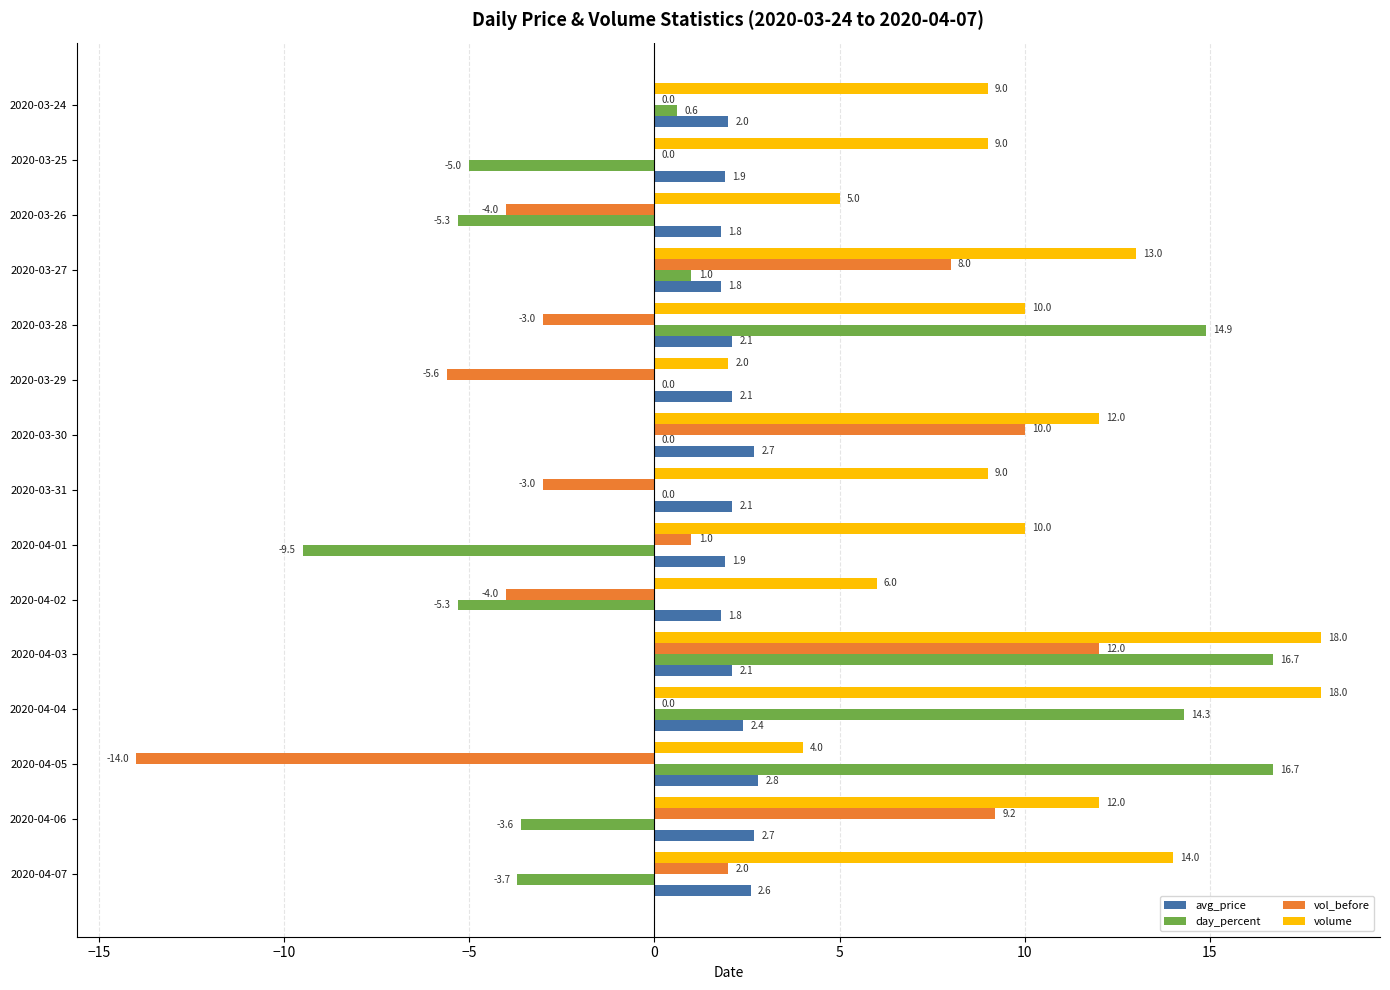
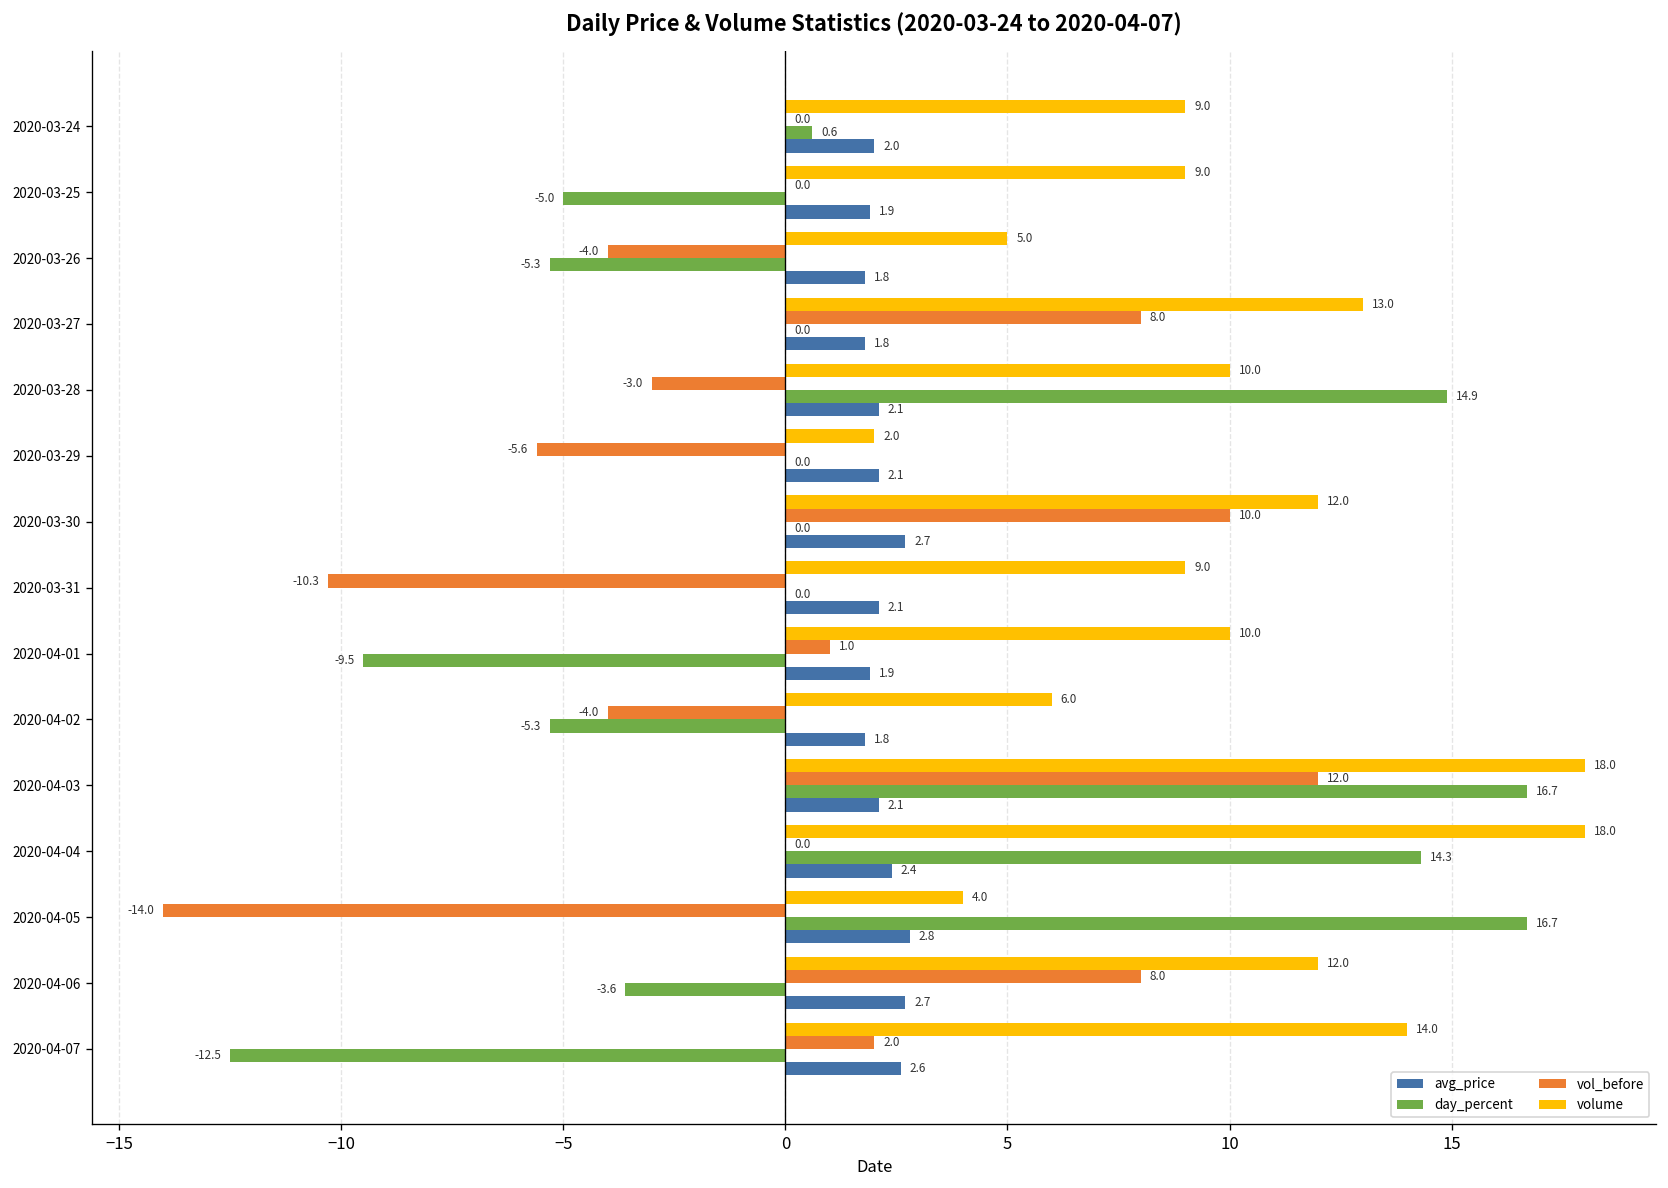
  {
    "avg_price": {
      "2020-03-24": 2.0,
      "2020-03-25": 1.9,
      "2020-03-26": 1.8,
      "2020-03-27": 1.8,
      "2020-03-28": 2.1,
      "2020-03-29": 2.1,
      "2020-03-30": 2.7,
      "2020-03-31": 2.1,
      "2020-04-01": 1.9,
      "2020-04-02": 1.8,
      "2020-04-03": 2.1,
      "2020-04-04": 2.4,
      "2020-04-05": 2.8,
      "2020-04-06": 2.7,
      "2020-04-07": 2.6
    },
    "day_percent": {
      "2020-03-24": 0.6,
      "2020-03-25": -5.0,
      "2020-03-26": -5.3,
-     "2020-03-27": 1.0,
+     "2020-03-27": 0.0,
      "2020-03-28": 14.9,
      "2020-03-29": 0.0,
      "2020-03-30": 0.0,
      "2020-03-31": 0.0,
      "2020-04-01": -9.5,
      "2020-04-02": -5.3,
      "2020-04-03": 16.7,
      "2020-04-04": 14.3,
      "2020-04-05": 16.7,
      "2020-04-06": -3.6,
-     "2020-04-07": -3.7
+     "2020-04-07": -12.5
    },
    "vol_before": {
      "2020-03-24": 0.0,
      "2020-03-25": 0.0,
      "2020-03-26": -4.0,
      "2020-03-27": 8.0,
      "2020-03-28": -3.0,
      "2020-03-29": -5.6,
      "2020-03-30": 10.0,
-     "2020-03-31": -3.0,
+     "2020-03-31": -10.3,
      "2020-04-01": 1.0,
      "2020-04-02": -4.0,
      "2020-04-03": 12.0,
      "2020-04-04": 0.0,
      "2020-04-05": -14.0,
-     "2020-04-06": 9.2,
+     "2020-04-06": 8.0,
      "2020-04-07": 2.0
    },
    "volume": {
      "2020-03-24": 9.0,
      "2020-03-25": 9.0,
      "2020-03-26": 5.0,
      "2020-03-27": 13.0,
      "2020-03-28": 10.0,
      "2020-03-29": 2.0,
      "2020-03-30": 12.0,
      "2020-03-31": 9.0,
      "2020-04-01": 10.0,
      "2020-04-02": 6.0,
      "2020-04-03": 18.0,
      "2020-04-04": 18.0,
      "2020-04-05": 4.0,
      "2020-04-06": 12.0,
      "2020-04-07": 14.0
    }
  }
